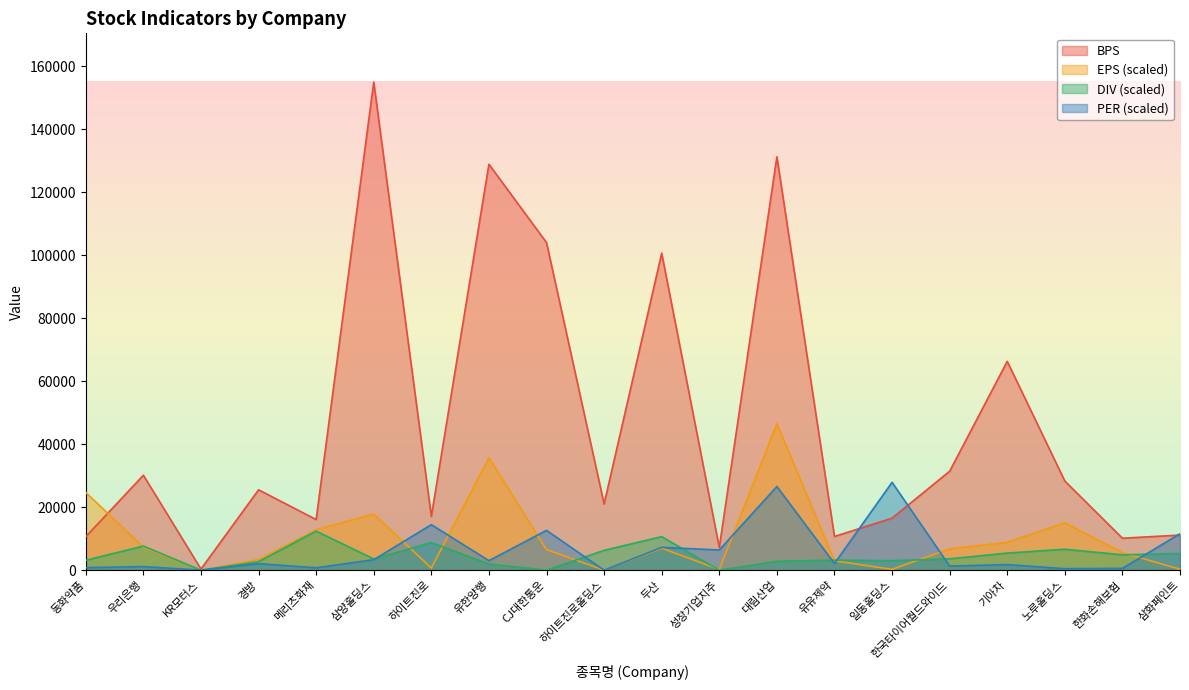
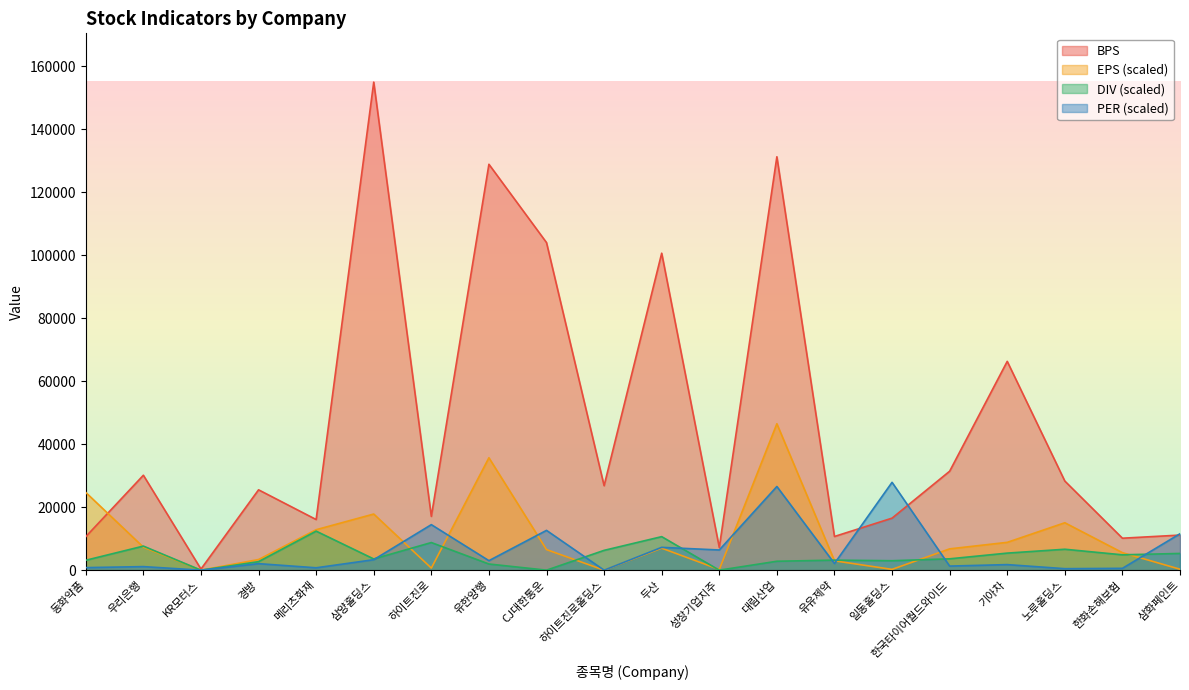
  {
    "BPS": {
      "동화약품": 11000,
      "우리은행": 30000,
      "경방": 26000,
      "메리츠화재": 16000,
      "삼양홀딩스": 155000,
      "하이트진로": 17000,
      "유한양행": 129000,
      "CJ대한통운": 104000,
-     "하이트진로홀딩스": 21000,
+     "하이트진로홀딩스": 27000,
      "두산": 101000,
      "대림산업": 131000,
      "유유제약": 11000,
      "일동홀딩스": 17000,
      "한국타이어월드와이드": 31000,
      "기아차": 66000,
      "노루홀딩스": 28000,
      "한화손해보험": 10000
    },
    "EPS (scaled)": {
      "동화약품": 25000,
      "삼양홀딩스": 18000,
      "하이트진로": 1000,
      "유한양행": 36000,
      "CJ대한통운": 7000,
      "대림산업": 46000,
      "일동홀딩스": 0,
      "한국타이어월드와이드": 7000,
      "기아차": 9000,
      "노루홀딩스": 15000,
      "삼화페인트": 0
    },
    "DIV (scaled)": {
      "동화약품": 3000,
      "하이트진로": 9000,
      "유한양행": 2000,
      "CJ대한통운": 0,
      "하이트진로홀딩스": 6000,
      "두산": 11000,
      "대림산업": 3000,
      "일동홀딩스": 3000,
      "한국타이어월드와이드": 4000,
      "기아차": 5000,
      "노루홀딩스": 7000,
      "삼화페인트": 5000
    },
    "PER (scaled)": {
      "동화약품": 1000,
      "우리은행": 1000,
      "메리츠화재": 1000,
      "하이트진로": 14000,
      "유한양행": 3000,
      "CJ대한통운": 13000,
      "대림산업": 27000,
      "유유제약": 2000,
      "일동홀딩스": 28000,
      "한국타이어월드와이드": 1000,
      "기아차": 2000,
      "노루홀딩스": 0,
      "한화손해보험": 1000
    }
  }
